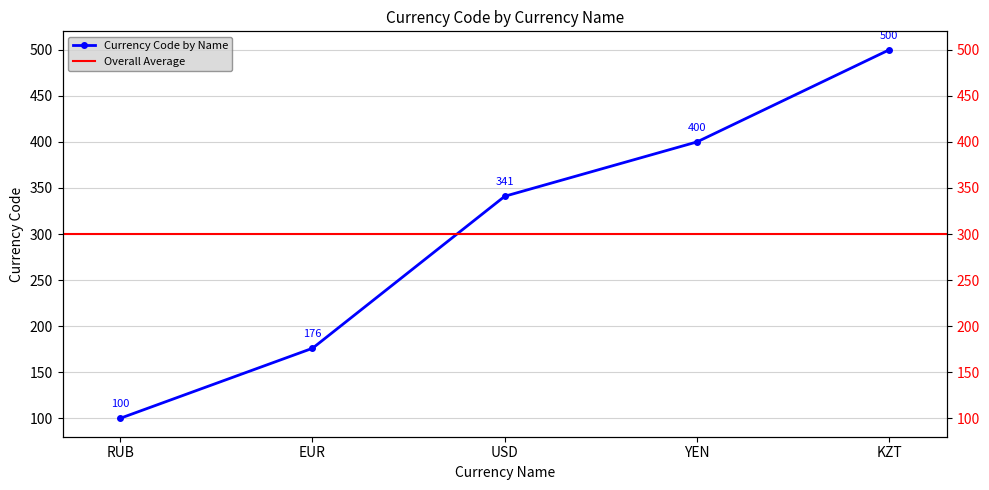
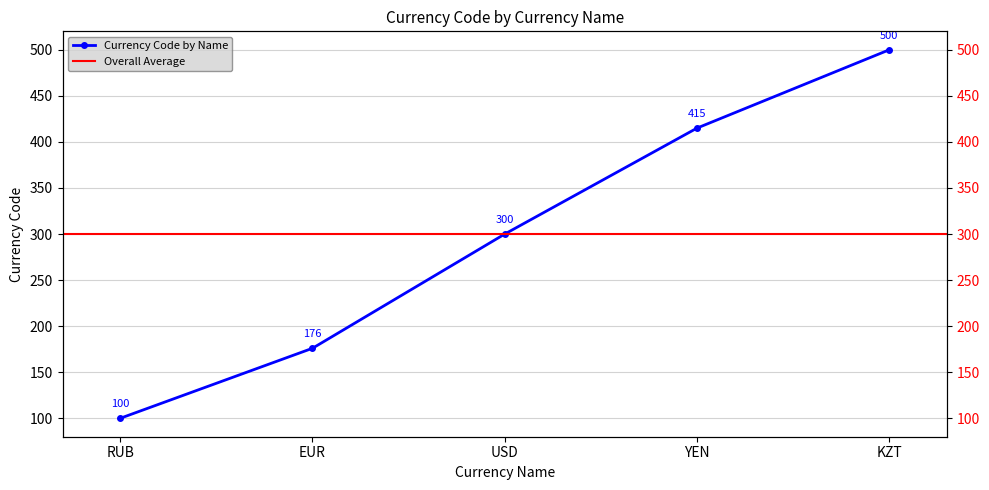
  {
    "RUB": 100,
    "EUR": 176,
-   "USD": 341,
-   "YEN": 400,
+   "USD": 300,
+   "YEN": 415,
    "KZT": 500
  }
